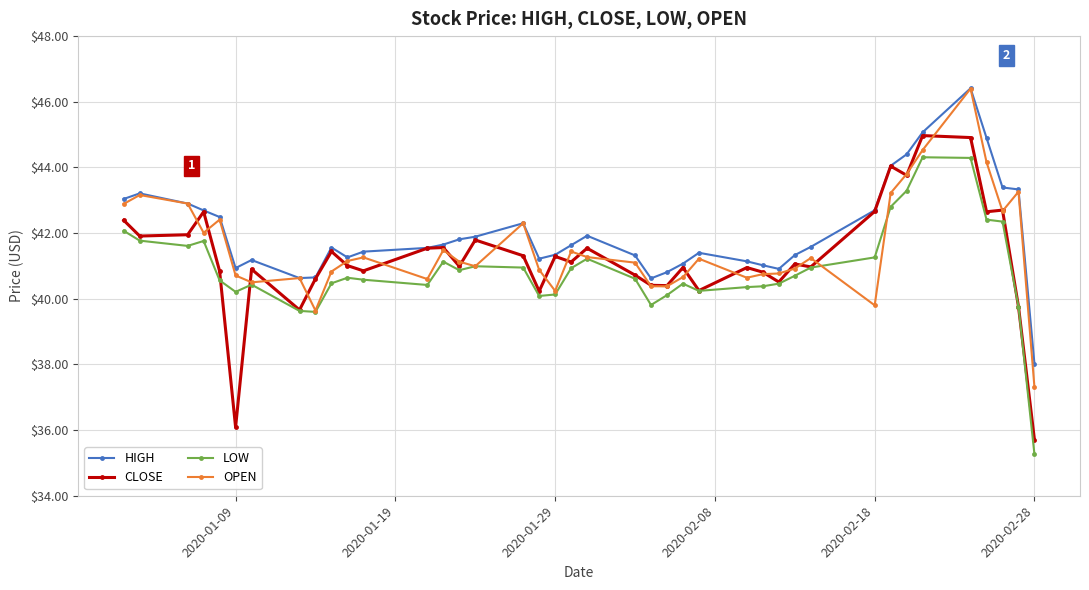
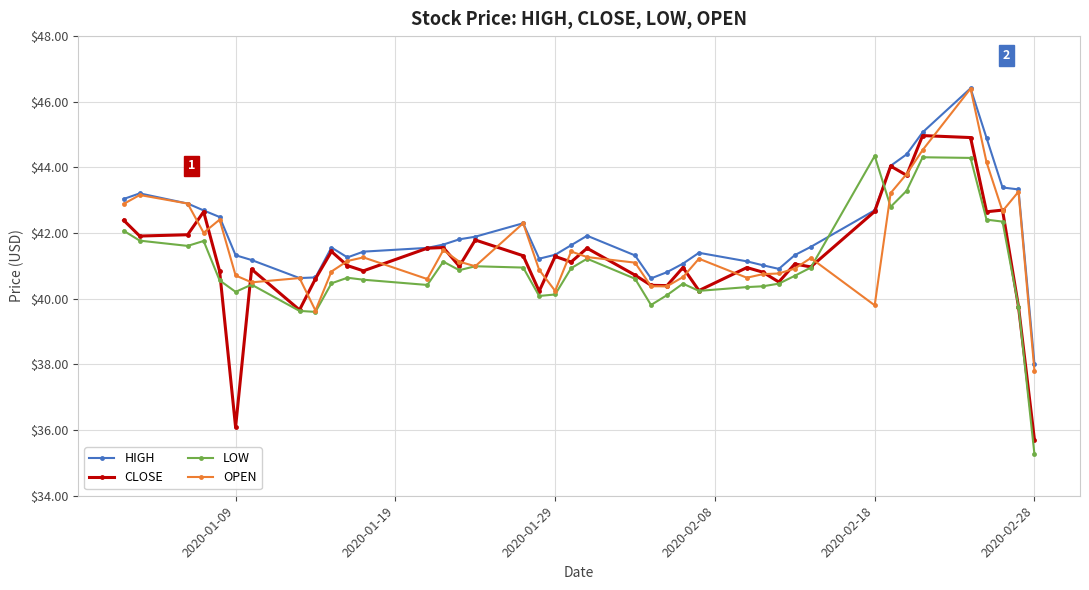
  {
    "HIGH": {
-     "2020-01-09": "$40.9",
+     "2020-01-09": "$41.3",
      "2020-02-28": "$38.0"
    },
    "CLOSE": {
      "2020-01-09": "$36.1",
      "2020-02-28": "$35.7"
    },
    "LOW": {
      "2020-01-09": "$40.2",
      "2020-01-29": "$40.1",
-     "2020-02-18": "$41.3",
+     "2020-02-18": "$44.4",
      "2020-02-28": "$35.3"
    },
    "OPEN": {
      "2020-01-09": "$40.7",
      "2020-01-29": "$40.2",
      "2020-02-18": "$39.8",
-     "2020-02-28": "$37.3"
+     "2020-02-28": "$37.8"
    }
  }
